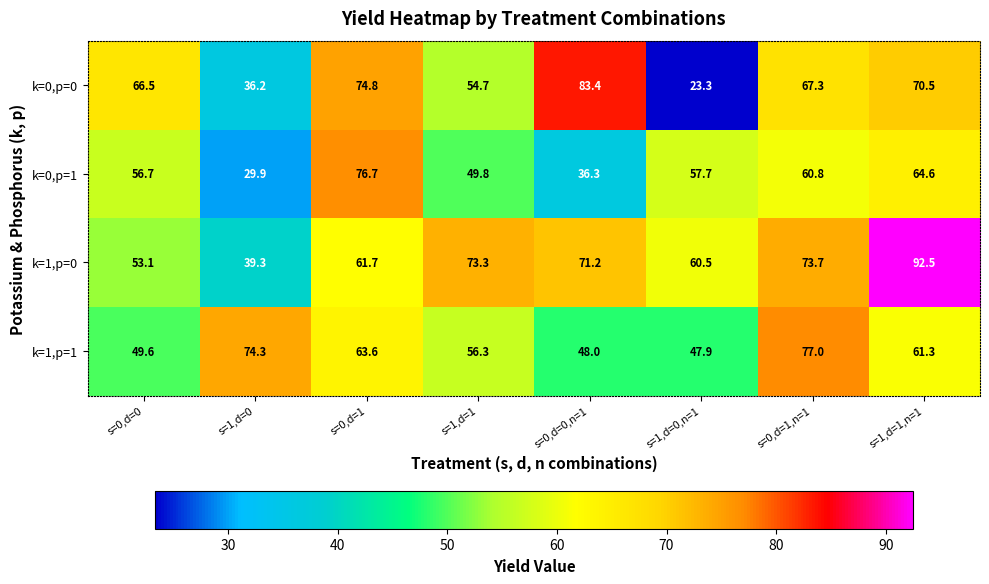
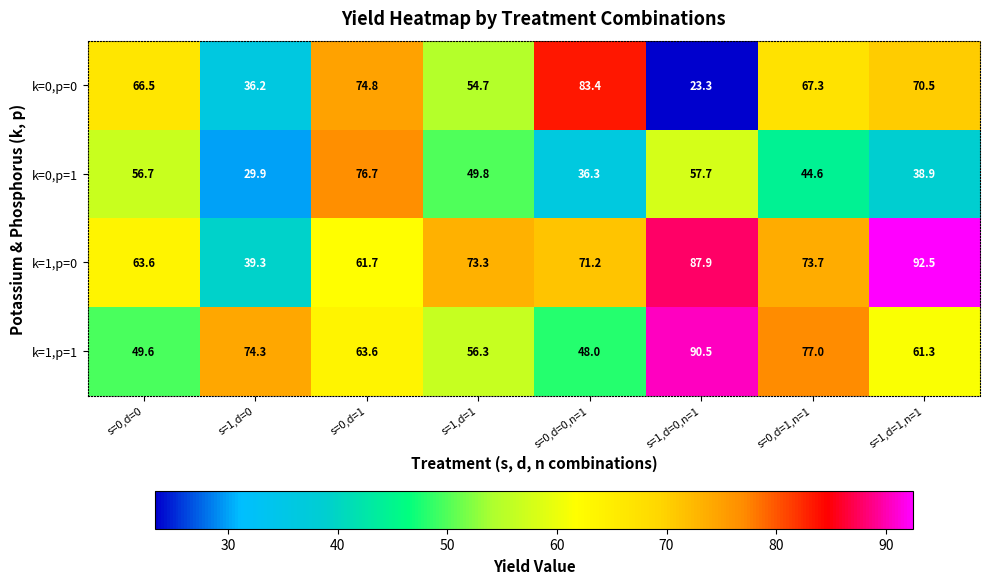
  {
    "k=0,p=0": {
      "s=0,d=0": 66.5,
      "s=1,d=0": 36.2,
      "s=0,d=1": 74.8,
      "s=1,d=1": 54.7,
      "s=0,d=0,n=1": 83.4,
      "s=1,d=0,n=1": 23.3,
      "s=0,d=1,n=1": 67.3,
      "s=1,d=1,n=1": 70.5
    },
    "k=0,p=1": {
      "s=0,d=0": 56.7,
      "s=1,d=0": 29.9,
      "s=0,d=1": 76.7,
      "s=1,d=1": 49.8,
      "s=0,d=0,n=1": 36.3,
      "s=1,d=0,n=1": 57.7,
-     "s=0,d=1,n=1": 60.8,
-     "s=1,d=1,n=1": 64.6
+     "s=0,d=1,n=1": 44.6,
+     "s=1,d=1,n=1": 38.9
    },
    "k=1,p=0": {
-     "s=0,d=0": 53.1,
+     "s=0,d=0": 63.6,
      "s=1,d=0": 39.3,
      "s=0,d=1": 61.7,
      "s=1,d=1": 73.3,
      "s=0,d=0,n=1": 71.2,
-     "s=1,d=0,n=1": 60.5,
+     "s=1,d=0,n=1": 87.9,
      "s=0,d=1,n=1": 73.7,
      "s=1,d=1,n=1": 92.5
    },
    "k=1,p=1": {
      "s=0,d=0": 49.6,
      "s=1,d=0": 74.3,
      "s=0,d=1": 63.6,
      "s=1,d=1": 56.3,
      "s=0,d=0,n=1": 48.0,
-     "s=1,d=0,n=1": 47.9,
+     "s=1,d=0,n=1": 90.5,
      "s=0,d=1,n=1": 77.0,
      "s=1,d=1,n=1": 61.3
    }
  }
